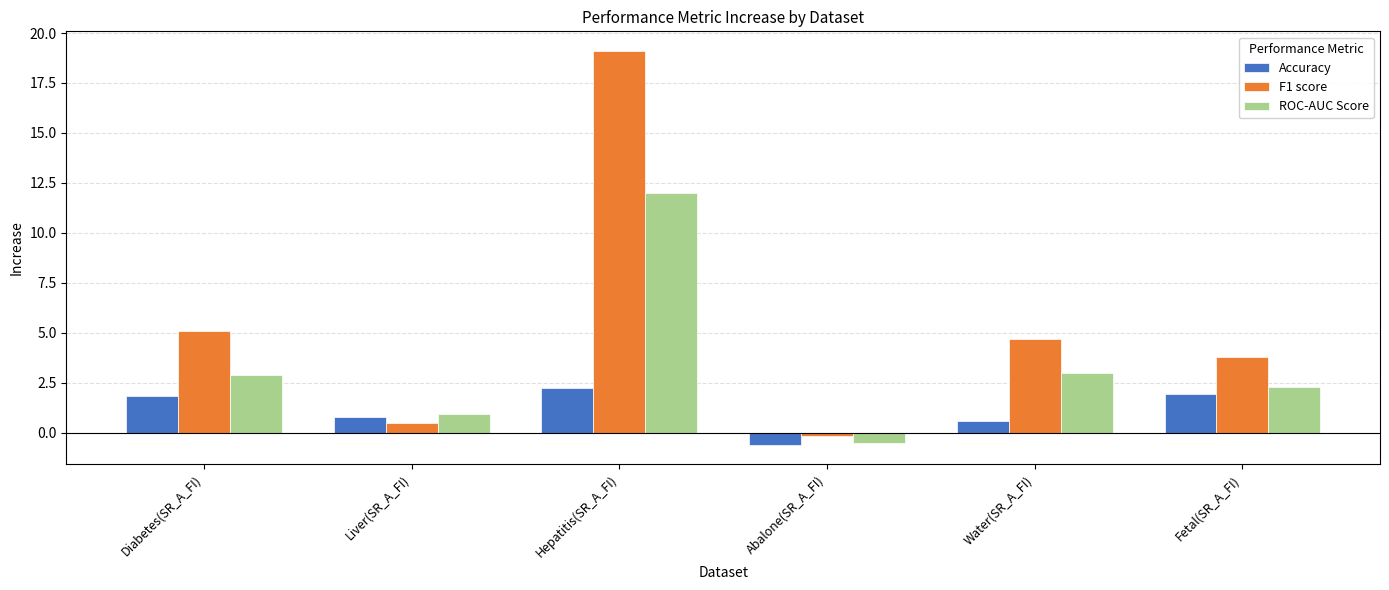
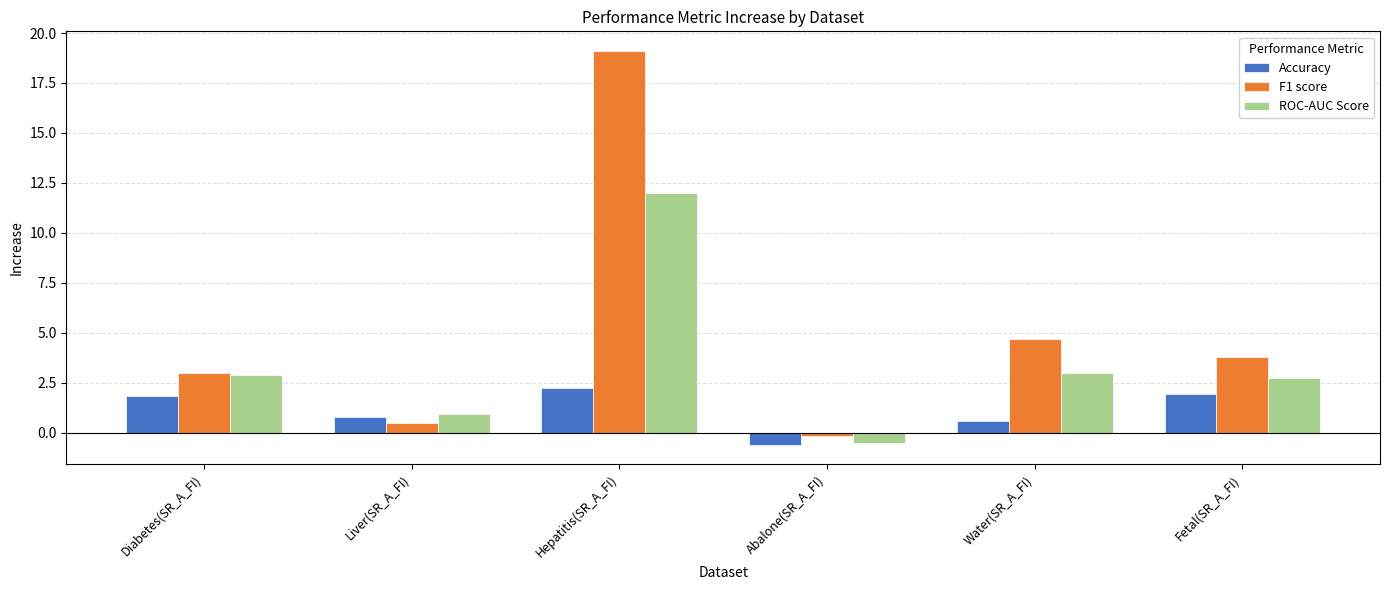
  {
    "Accuracy": {
      "Diabetes(SR_A_FI)": 1.8,
      "Liver(SR_A_FI)": 0.8,
      "Hepatitis(SR_A_FI)": 2.2,
      "Abalone(SR_A_FI)": -0.6,
      "Water(SR_A_FI)": 0.6,
      "Fetal(SR_A_FI)": 1.9
    },
    "F1 score": {
-     "Diabetes(SR_A_FI)": 5.1,
+     "Diabetes(SR_A_FI)": 3.0,
      "Liver(SR_A_FI)": 0.5,
      "Hepatitis(SR_A_FI)": 19.1,
      "Abalone(SR_A_FI)": -0.2,
      "Water(SR_A_FI)": 4.7,
      "Fetal(SR_A_FI)": 3.8
    },
    "ROC-AUC Score": {
      "Diabetes(SR_A_FI)": 2.9,
      "Liver(SR_A_FI)": 0.9,
      "Hepatitis(SR_A_FI)": 12.0,
      "Abalone(SR_A_FI)": -0.5,
      "Water(SR_A_FI)": 3.0,
-     "Fetal(SR_A_FI)": 2.3
+     "Fetal(SR_A_FI)": 2.8
    }
  }
